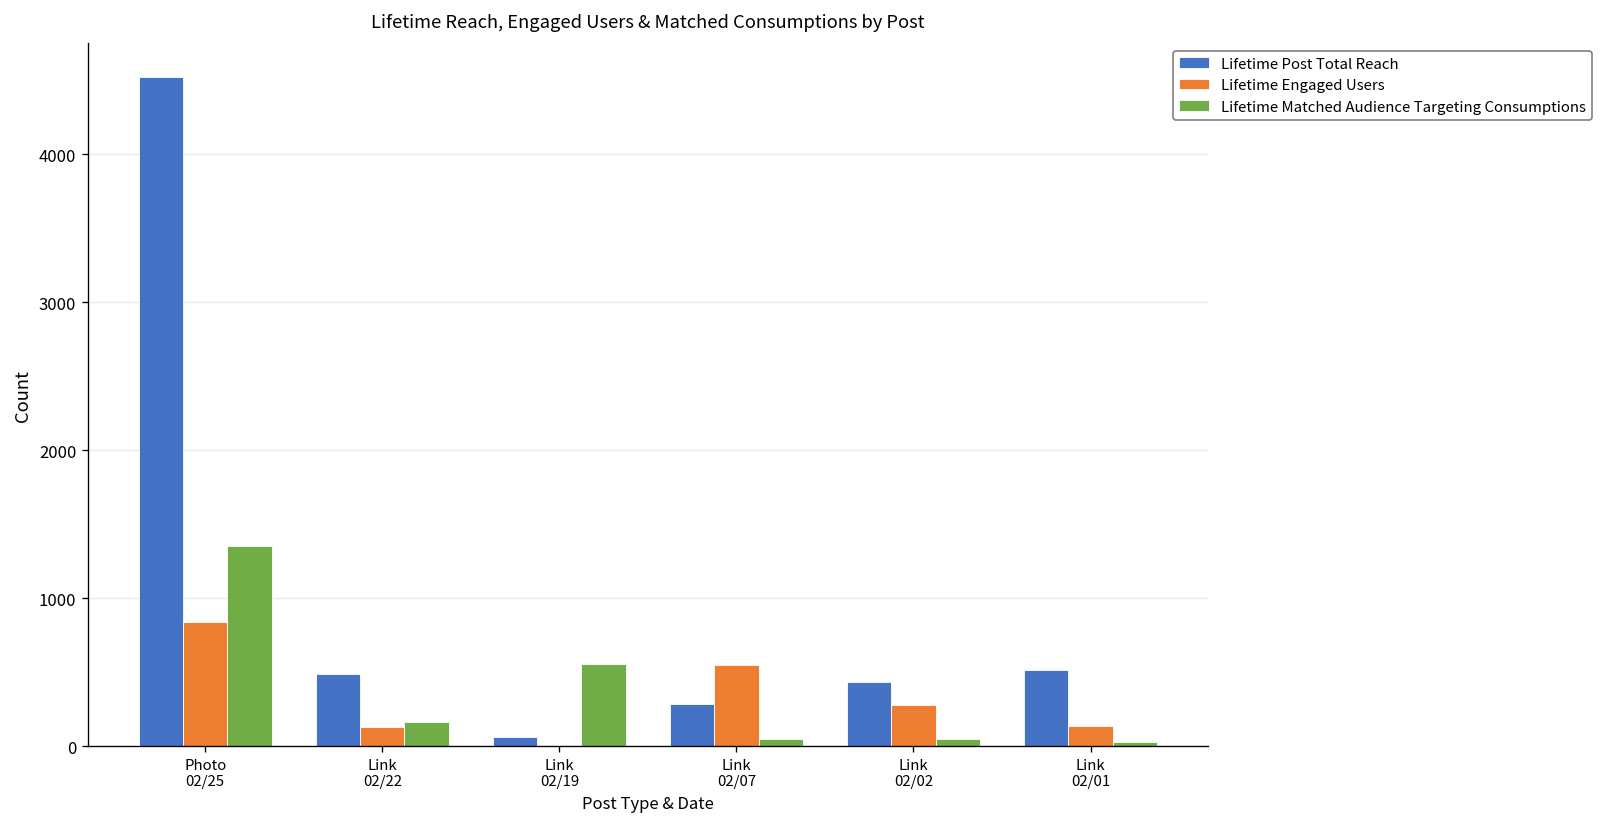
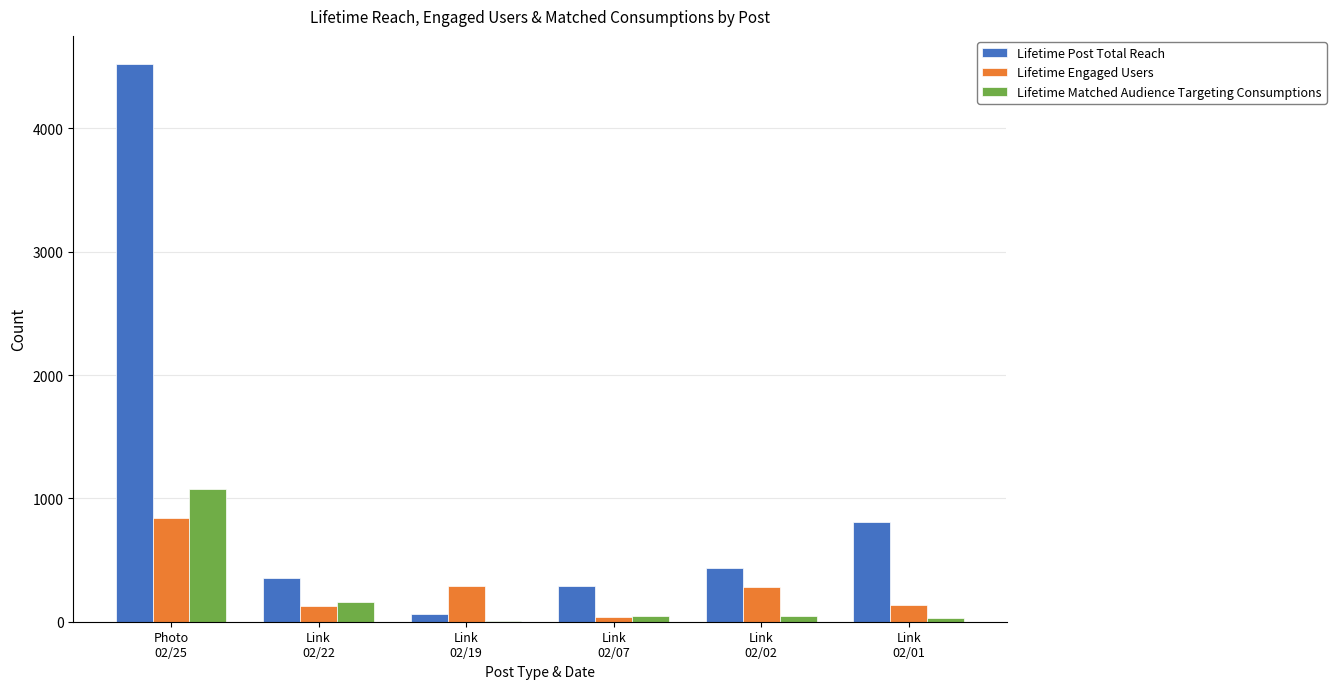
  {
    "Lifetime Post Total Reach": {
      "Photo 02/25": 4520,
-     "Link 02/22": 490,
+     "Link 02/22": 360,
      "Link 02/19": 60,
      "Link 02/07": 290,
      "Link 02/02": 440,
-     "Link 02/01": 520
+     "Link 02/01": 810
    },
    "Lifetime Engaged Users": {
      "Photo 02/25": 840,
      "Link 02/22": 130,
-     "Link 02/19": 10,
-     "Link 02/07": 550,
+     "Link 02/19": 290,
+     "Link 02/07": 40,
      "Link 02/02": 280,
      "Link 02/01": 130
    },
    "Lifetime Matched Audience Targeting Consumptions": {
-     "Photo 02/25": 1350,
+     "Photo 02/25": 1070,
      "Link 02/22": 160,
-     "Link 02/19": 550,
+     "Link 02/19": 0,
      "Link 02/07": 50,
      "Link 02/02": 50,
      "Link 02/01": 30
    }
  }
